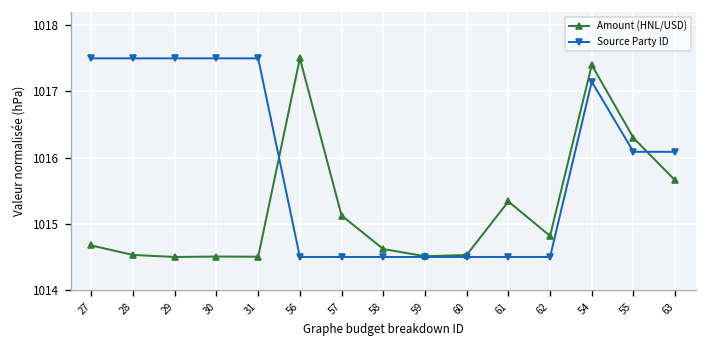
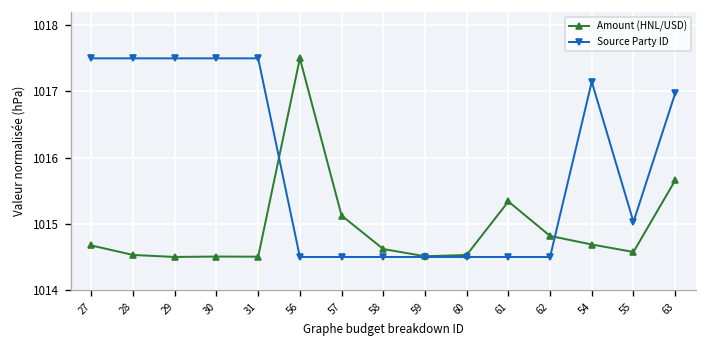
  {
    "Amount (HNL/USD)": {
      "27": 1014.7,
      "28": 1014.5,
      "29": 1014.5,
      "30": 1014.5,
      "31": 1014.5,
      "56": 1017.5,
      "57": 1015.1,
      "58": 1014.6,
      "61": 1015.3,
      "62": 1014.8,
-     "54": 1017.4,
-     "55": 1016.3,
+     "54": 1014.7,
+     "55": 1014.6,
      "63": 1015.7
    },
    "Source Party ID": {
      "27": 1017.5,
      "28": 1017.5,
      "29": 1017.5,
      "30": 1017.5,
      "31": 1017.5,
      "56": 1014.5,
      "57": 1014.5,
      "58": 1014.5,
      "61": 1014.5,
      "62": 1014.5,
      "54": 1017.1,
-     "55": 1016.1,
-     "63": 1016.1
+     "55": 1015.0,
+     "63": 1017.0
    }
  }
